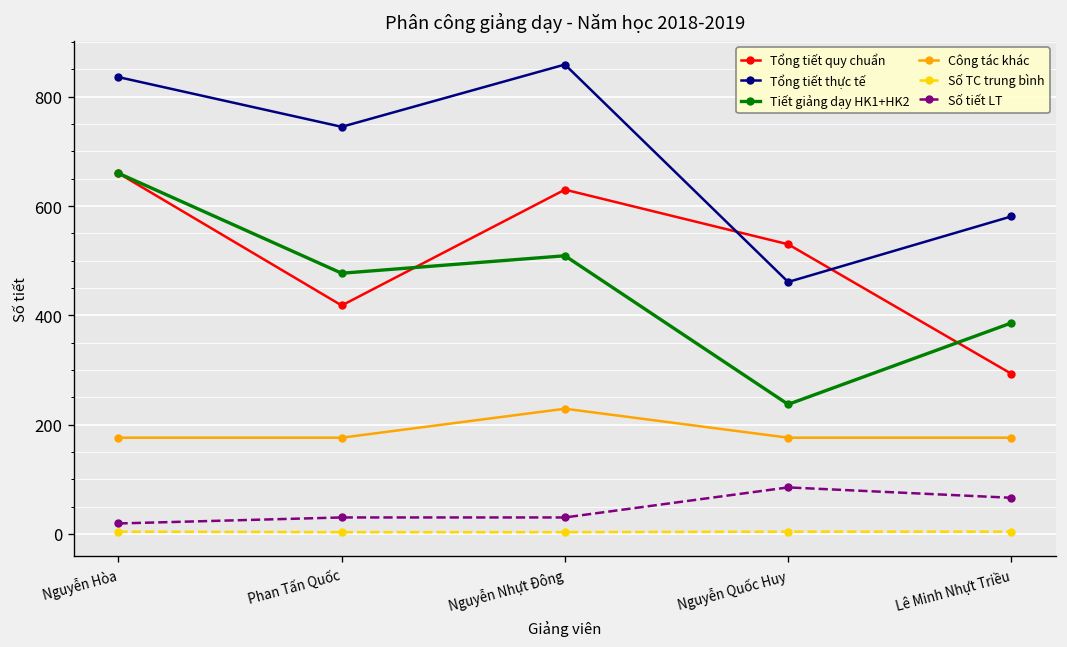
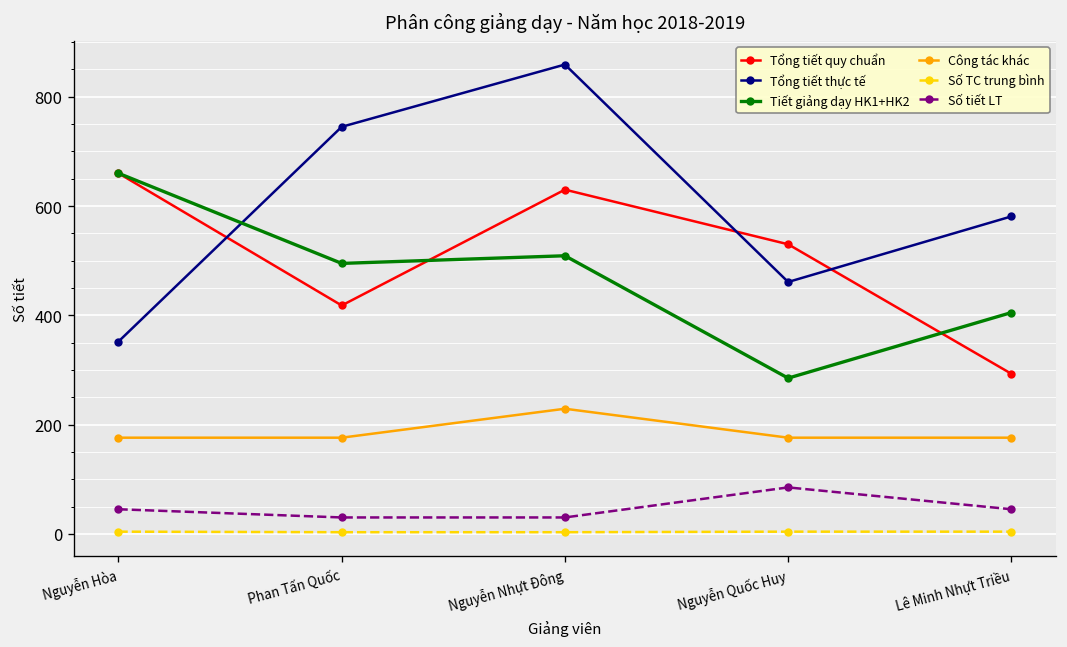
  {
    "Tổng tiết quy chuẩn": {
      "Phan Tấn Quốc": 420,
      "Nguyễn Nhựt Đông": 630,
      "Nguyễn Quốc Huy": 530,
      "Lê Minh Nhựt Triều": 290
    },
    "Tổng tiết thực tế": {
-     "Nguyễn Hòa": 840,
+     "Nguyễn Hòa": 350,
      "Phan Tấn Quốc": 750,
      "Nguyễn Nhựt Đông": 860,
      "Nguyễn Quốc Huy": 460,
      "Lê Minh Nhựt Triều": 580
    },
    "Tiết giảng dạy HK1+HK2": {
-     "Phan Tấn Quốc": 480,
+     "Phan Tấn Quốc": 500,
      "Nguyễn Nhựt Đông": 510,
-     "Nguyễn Quốc Huy": 240,
-     "Lê Minh Nhựt Triều": 390
+     "Nguyễn Quốc Huy": 290,
+     "Lê Minh Nhựt Triều": 410
    },
    "Số tiết LT": {
-     "Nguyễn Hòa": 20,
+     "Nguyễn Hòa": 50,
      "Phan Tấn Quốc": 30,
      "Nguyễn Nhựt Đông": 30,
      "Nguyễn Quốc Huy": 90,
-     "Lê Minh Nhựt Triều": 70
+     "Lê Minh Nhựt Triều": 50
    }
  }
